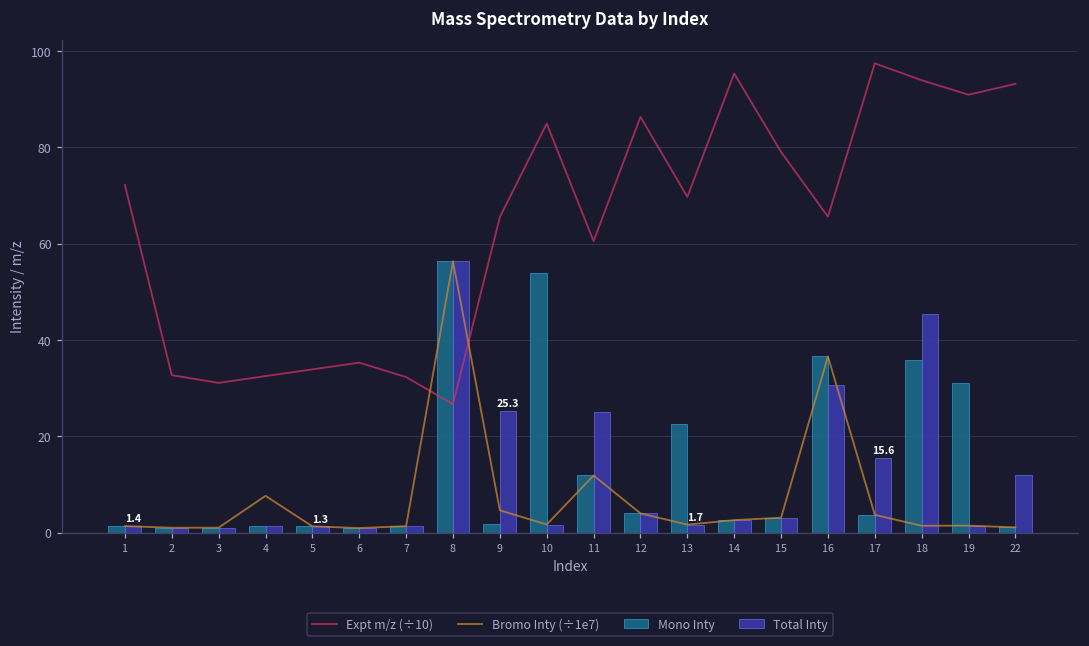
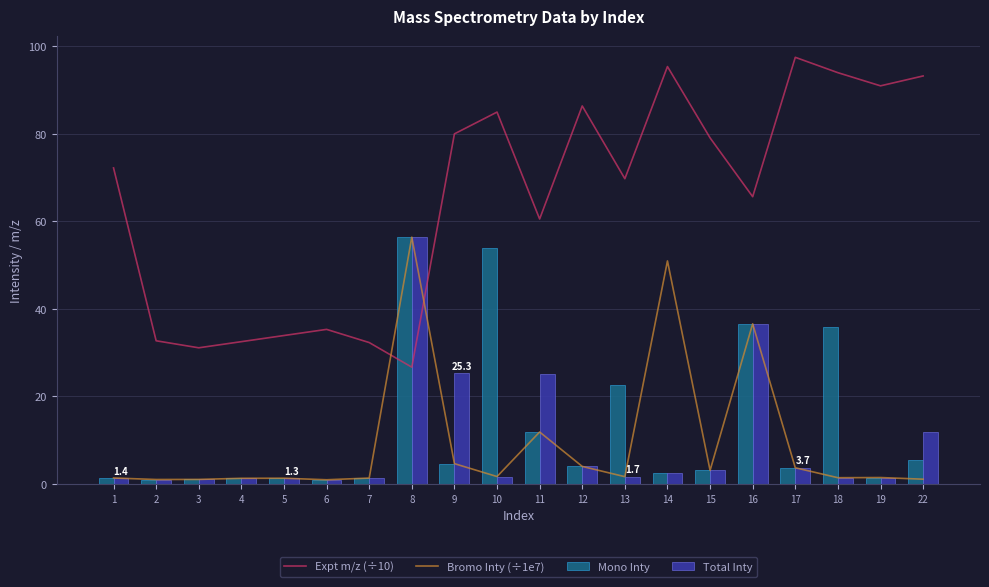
  {
    "Expt m/z (÷10)": {
      "1": 72,
      "2": 33,
      "3": 31,
      "4": 33,
      "5": 34,
      "6": 35,
      "7": 32,
      "8": 27,
-     "9": 66,
+     "9": 80,
      "10": 85,
      "11": 61,
      "12": 86,
      "13": 70,
      "14": 95,
      "15": 79,
      "16": 66,
      "17": 97,
      "18": 94,
      "19": 91,
      "22": 93
    },
    "Mono Inty": {
      "2": 1,
      "3": 1,
      "4": 1,
      "6": 1,
      "7": 1,
      "8": 56,
-     "9": 2,
+     "9": 5,
      "10": 54,
      "11": 12,
      "12": 4,
      "13": 23,
      "14": 3,
      "15": 3,
      "16": 37,
      "18": 36,
-     "19": 31,
-     "22": 1
+     "19": 1,
+     "22": 5
    },
    "Total Inty": {
      "1": 1.4,
      "5": 1.3,
      "9": 25.3,
      "13": 1.7,
-     "16": 31,
-     "17": 15.6,
-     "18": 45
+     "16": 37,
+     "17": 3.7,
+     "18": 1
    },
    "Bromo Inty (÷1e7)": {
      "2": 1,
      "3": 1,
-     "4": 8,
+     "4": 1,
      "6": 1,
      "7": 1,
      "8": 56,
      "9": 5,
      "10": 2,
      "11": 12,
      "12": 4,
-     "14": 3,
+     "14": 51,
      "15": 3,
      "16": 37,
      "18": 1,
      "19": 1,
      "22": 1
    }
  }
